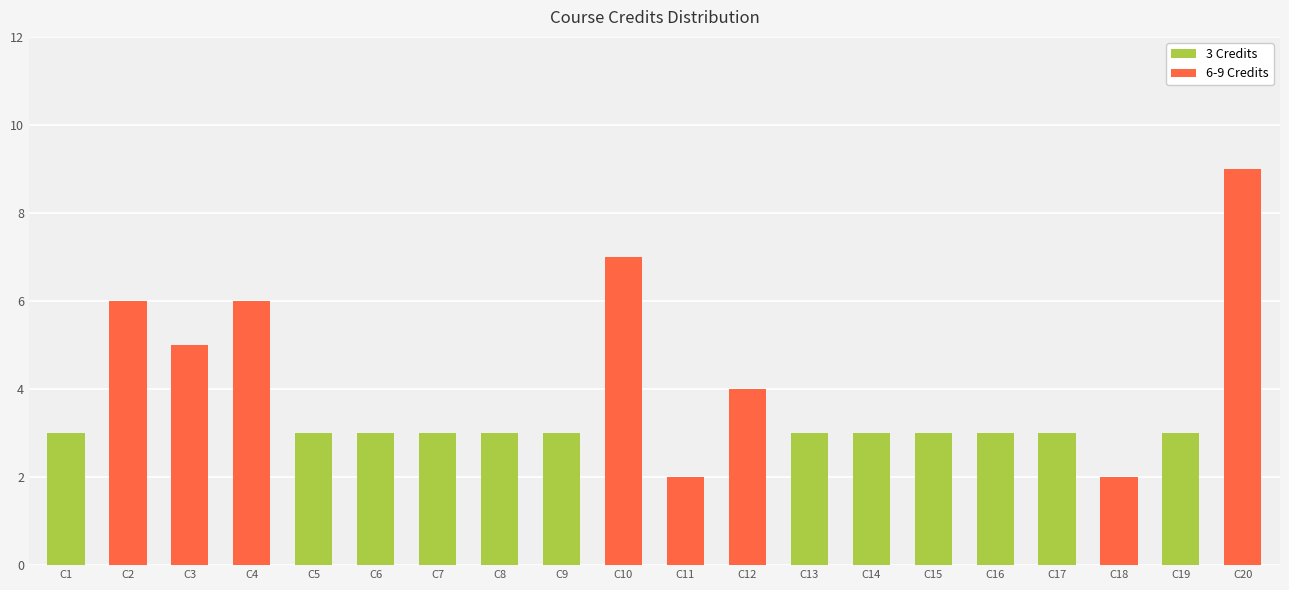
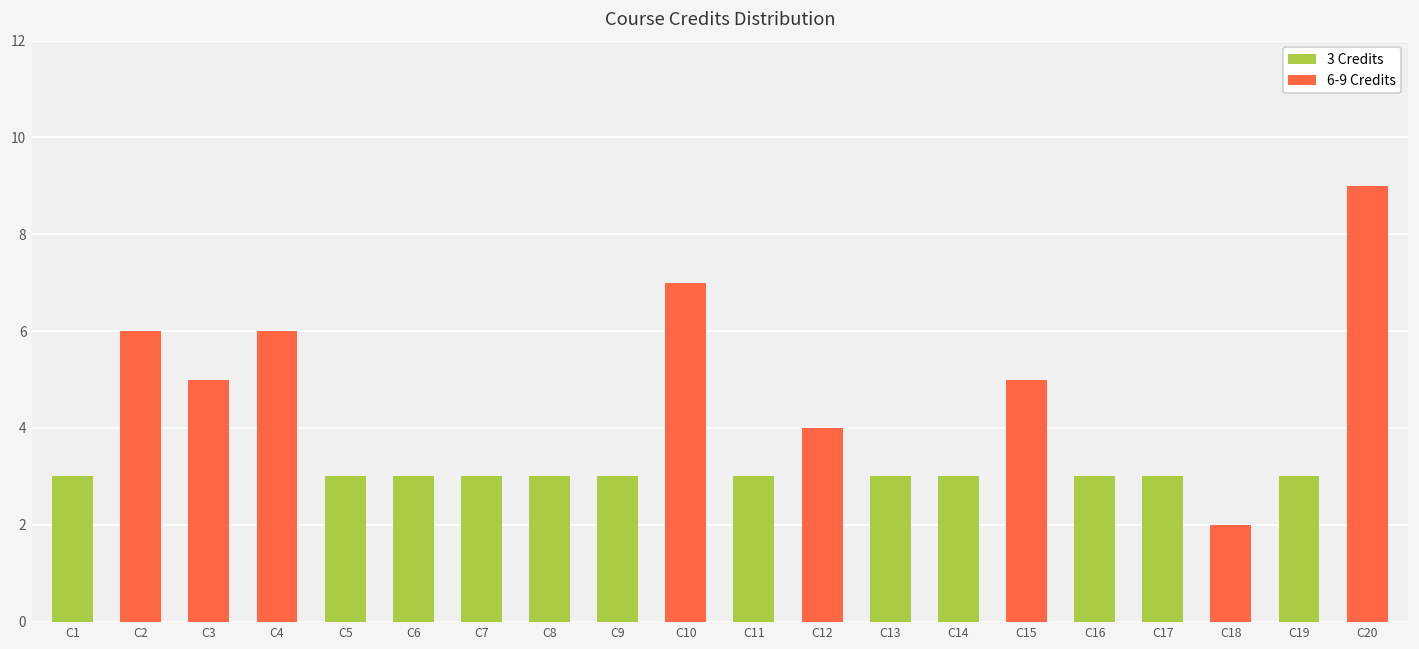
  {
    "C1": 3,
    "C2": 6,
    "C3": 5,
    "C4": 6,
    "C5": 3,
    "C6": 3,
    "C7": 3,
    "C8": 3,
    "C9": 3,
    "C10": 7,
-   "C11": 2,
+   "C11": 3,
    "C12": 4,
    "C13": 3,
    "C14": 3,
-   "C15": 3,
+   "C15": 5,
    "C16": 3,
    "C17": 3,
    "C18": 2,
    "C19": 3,
    "C20": 9
  }
